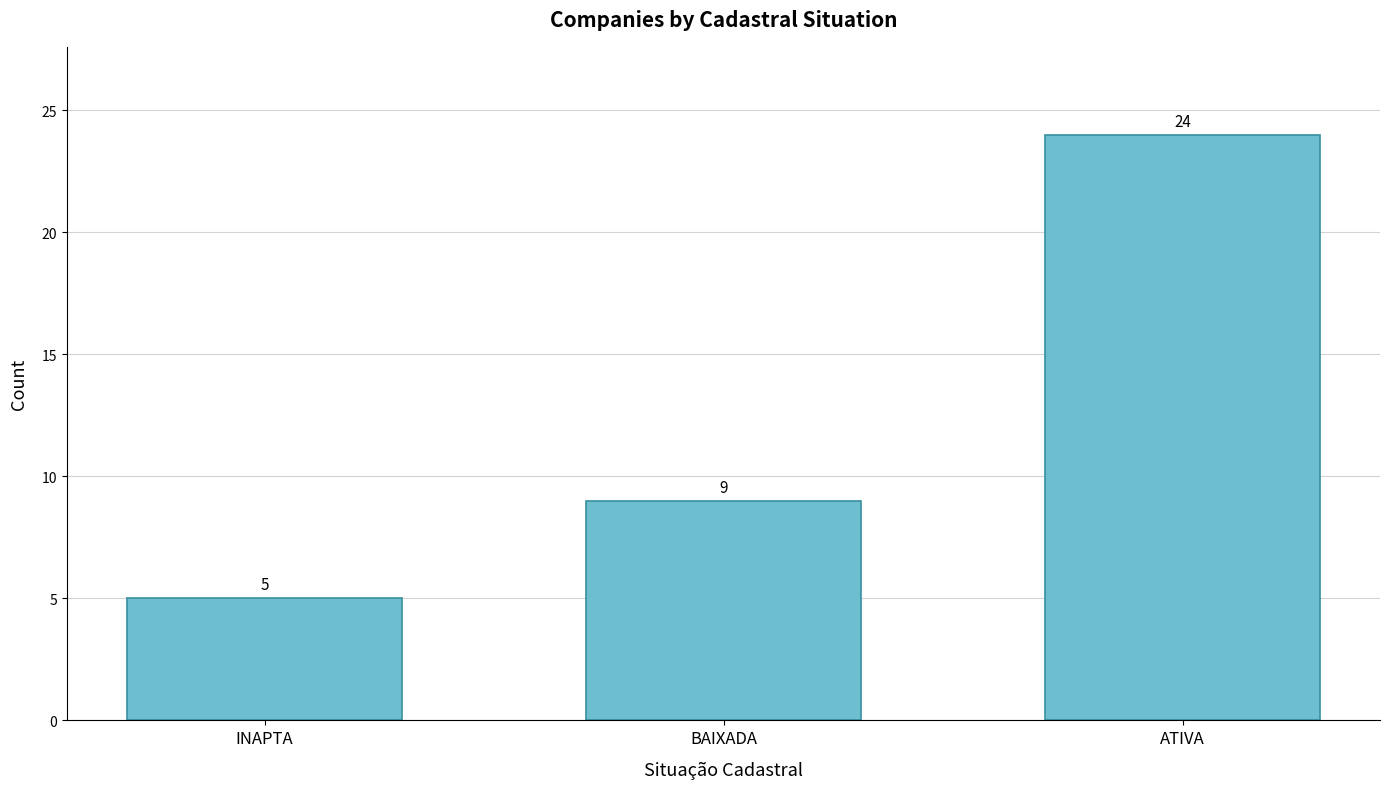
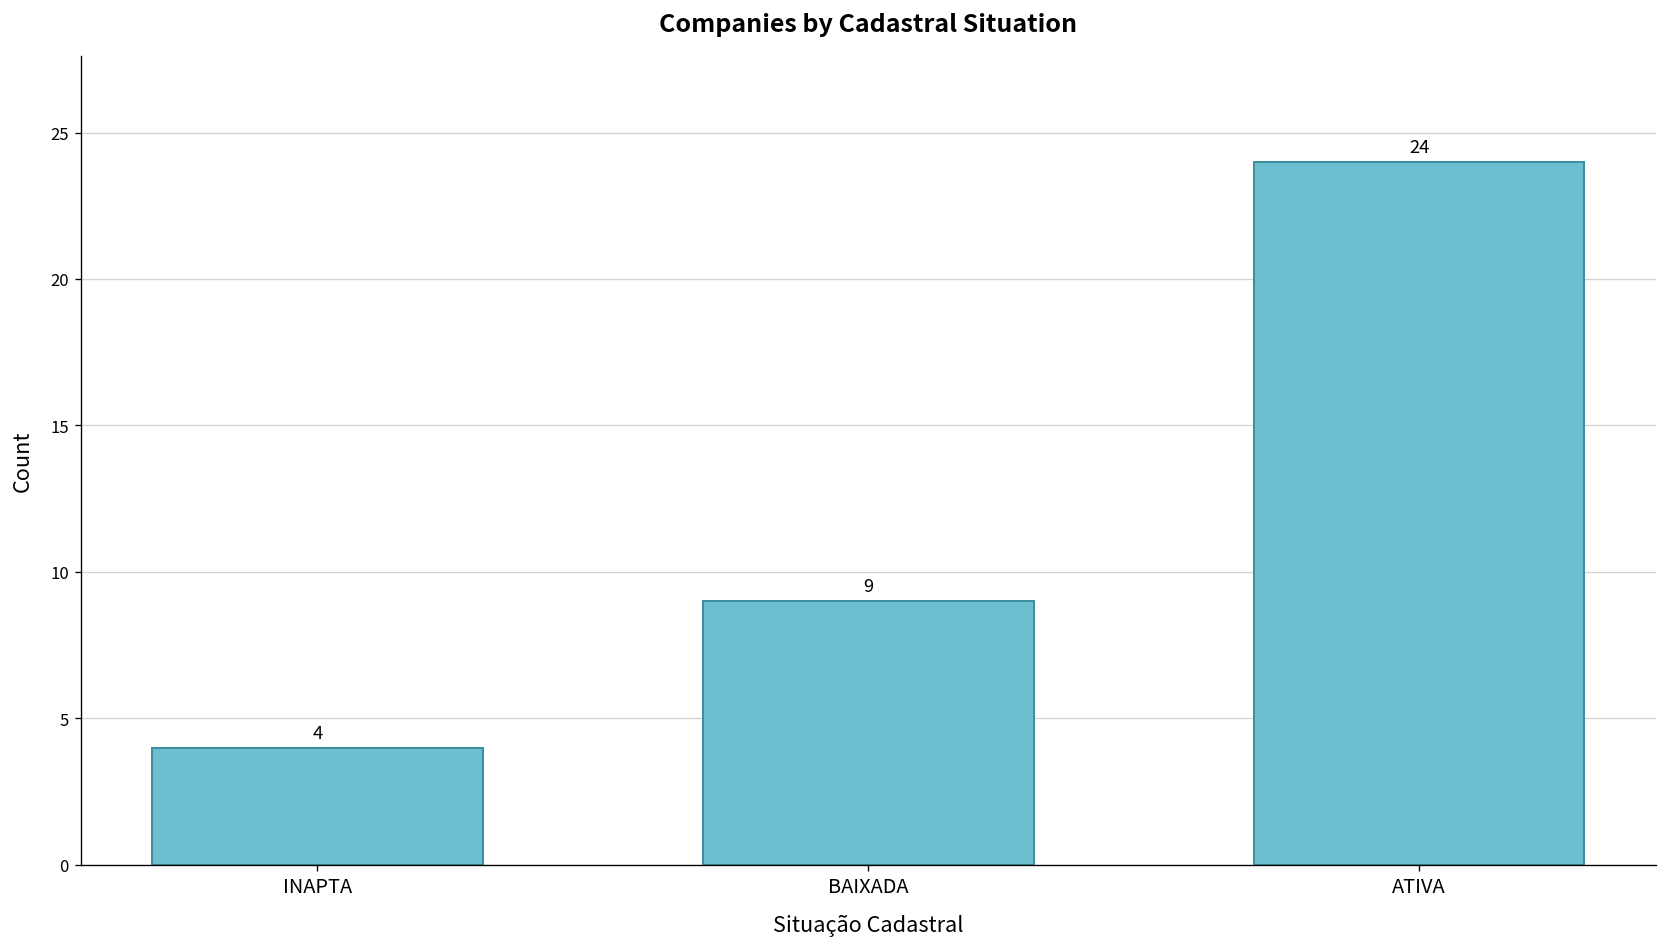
  {
-   "INAPTA": 5,
+   "INAPTA": 4,
    "BAIXADA": 9,
    "ATIVA": 24
  }
